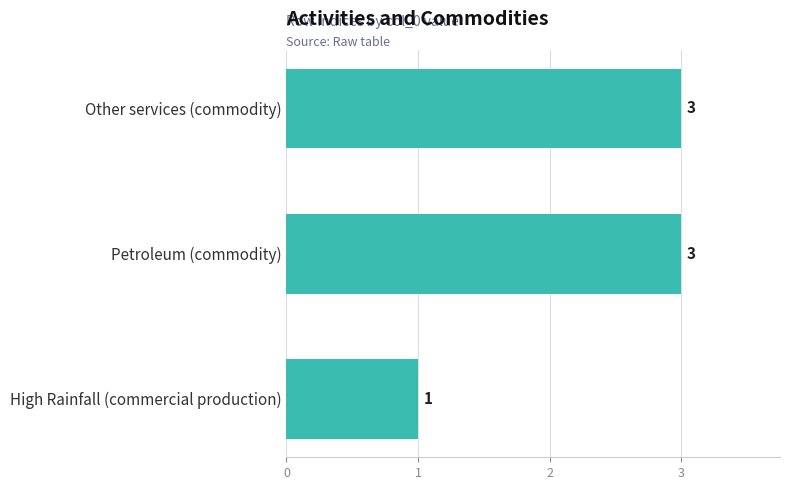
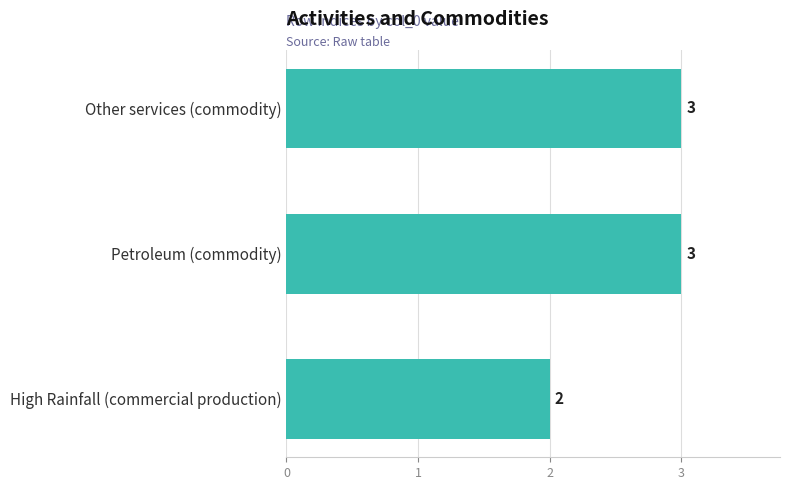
  {
    "Other services (commodity)": 3,
    "Petroleum (commodity)": 3,
-   "High Rainfall (commercial production)": 1
+   "High Rainfall (commercial production)": 2
  }
